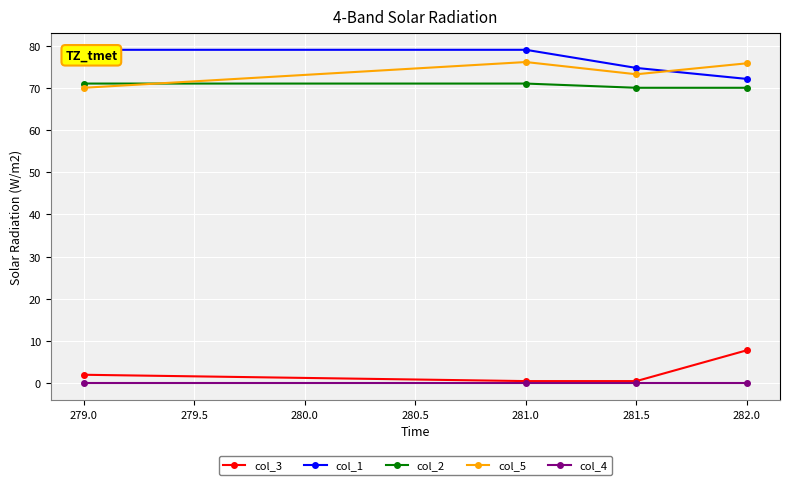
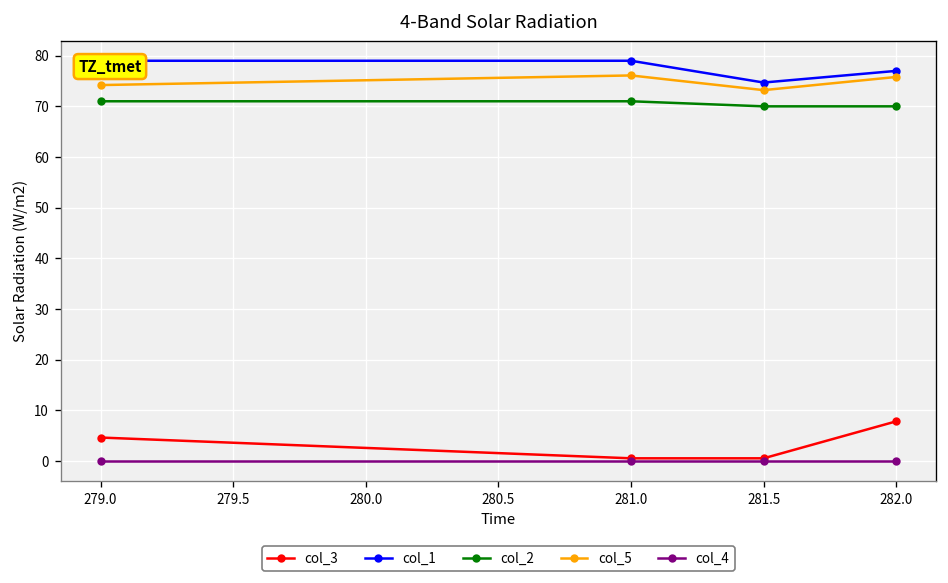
  {
    "col_3": {
-     "279.0": 2,
+     "279.0": 5,
      "282.0": 8
    },
    "col_1": {
      "281.0": 79,
      "281.5": 75,
-     "282.0": 72
+     "282.0": 77
    },
    "col_2": {
      "279.0": 71,
      "281.0": 71,
      "281.5": 70,
      "282.0": 70
    },
    "col_5": {
-     "279.0": 70,
+     "279.0": 74,
      "281.0": 76,
      "281.5": 73,
      "282.0": 76
    },
    "col_4": {
      "279.0": 0,
      "282.0": 0
    }
  }
